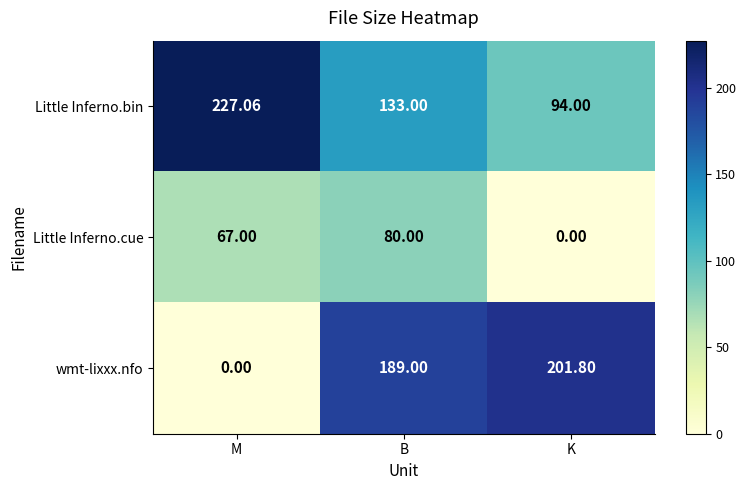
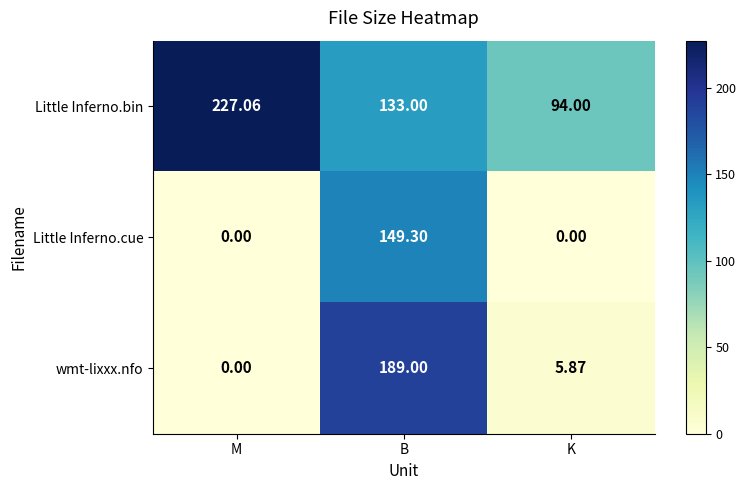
  {
    "Little Inferno.bin": {
      "M": 227.06,
      "B": 133.00,
      "K": 94.00
    },
    "Little Inferno.cue": {
-     "M": 67.00,
-     "B": 80.00,
+     "M": 0.00,
+     "B": 149.30,
      "K": 0.00
    },
    "wmt-lixxx.nfo": {
      "M": 0.00,
      "B": 189.00,
-     "K": 201.80
+     "K": 5.87
    }
  }
